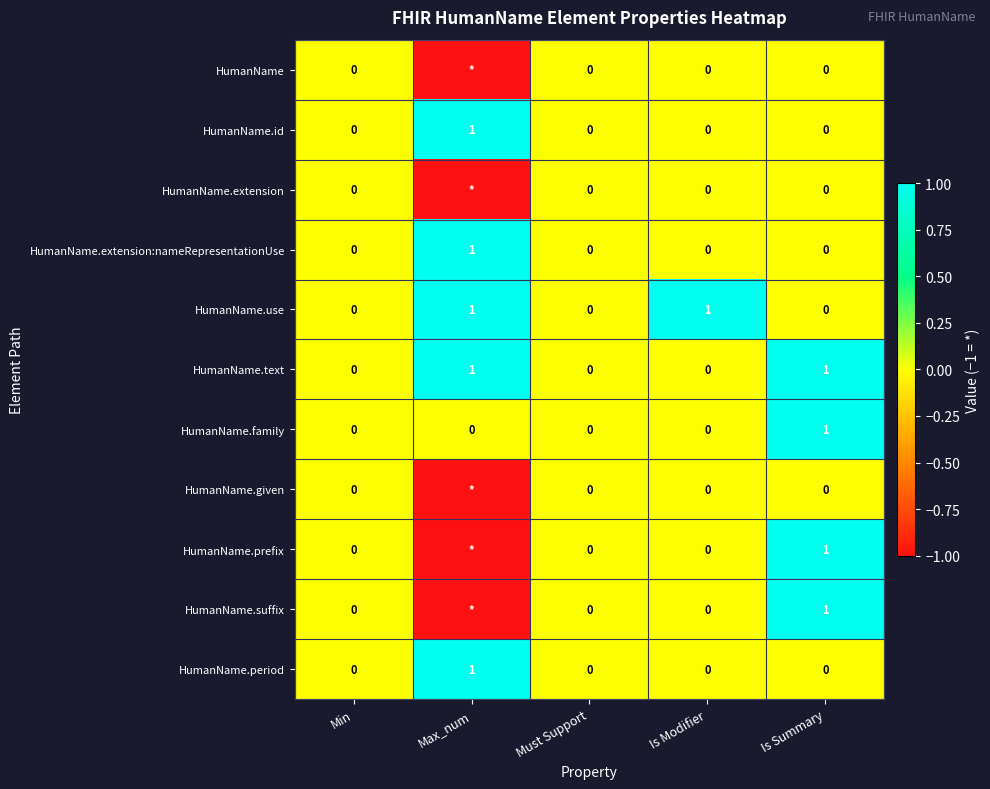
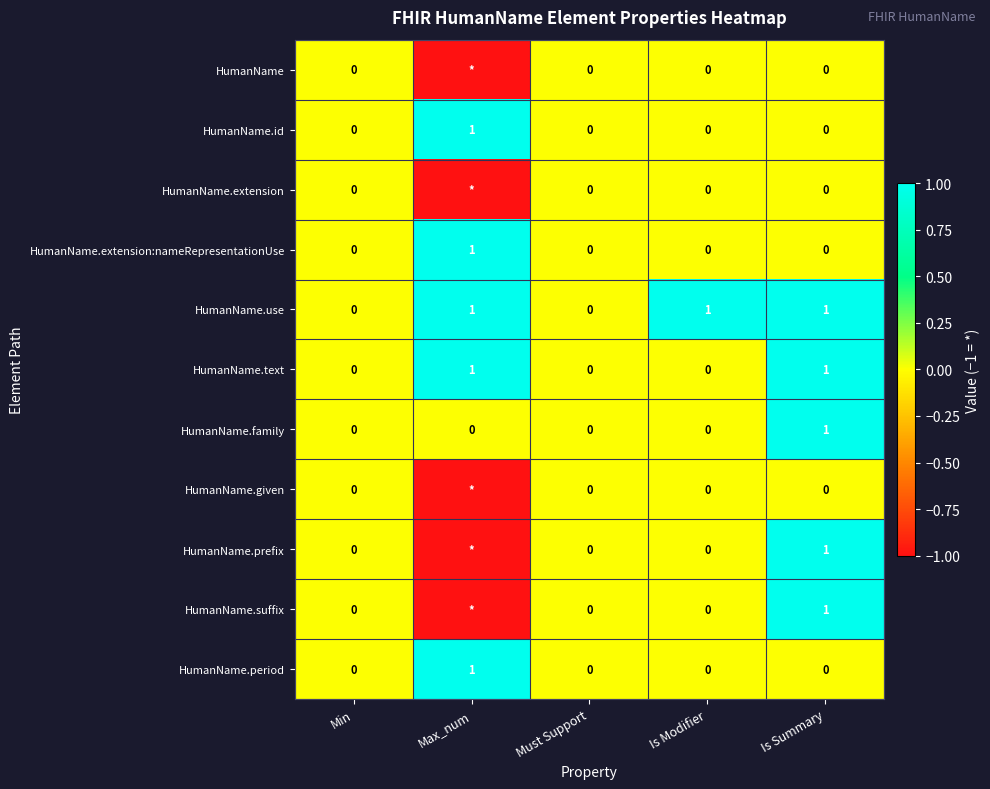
  {
    "HumanName": {
      "Min": 0,
      "Must Support": 0,
      "Is Modifier": 0,
      "Is Summary": 0
    },
    "HumanName.id": {
      "Min": 0,
      "Max_num": 1,
      "Must Support": 0,
      "Is Modifier": 0,
      "Is Summary": 0
    },
    "HumanName.extension": {
      "Min": 0,
      "Must Support": 0,
      "Is Modifier": 0,
      "Is Summary": 0
    },
    "HumanName.extension:nameRepresentationUse": {
      "Min": 0,
      "Max_num": 1,
      "Must Support": 0,
      "Is Modifier": 0,
      "Is Summary": 0
    },
    "HumanName.use": {
      "Min": 0,
      "Max_num": 1,
      "Must Support": 0,
      "Is Modifier": 1,
-     "Is Summary": 0
+     "Is Summary": 1
    },
    "HumanName.text": {
      "Min": 0,
      "Max_num": 1,
      "Must Support": 0,
      "Is Modifier": 0,
      "Is Summary": 1
    },
    "HumanName.family": {
      "Min": 0,
      "Max_num": 0,
      "Must Support": 0,
      "Is Modifier": 0,
      "Is Summary": 1
    },
    "HumanName.given": {
      "Min": 0,
      "Must Support": 0,
      "Is Modifier": 0,
      "Is Summary": 0
    },
    "HumanName.prefix": {
      "Min": 0,
      "Must Support": 0,
      "Is Modifier": 0,
      "Is Summary": 1
    },
    "HumanName.suffix": {
      "Min": 0,
      "Must Support": 0,
      "Is Modifier": 0,
      "Is Summary": 1
    },
    "HumanName.period": {
      "Min": 0,
      "Max_num": 1,
      "Must Support": 0,
      "Is Modifier": 0,
      "Is Summary": 0
    }
  }
